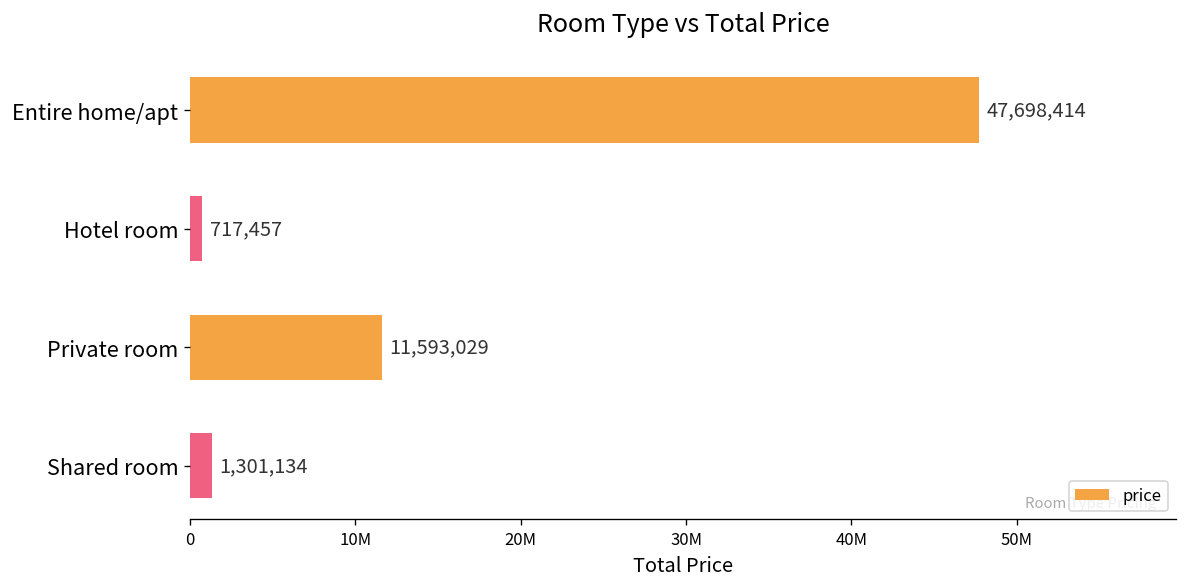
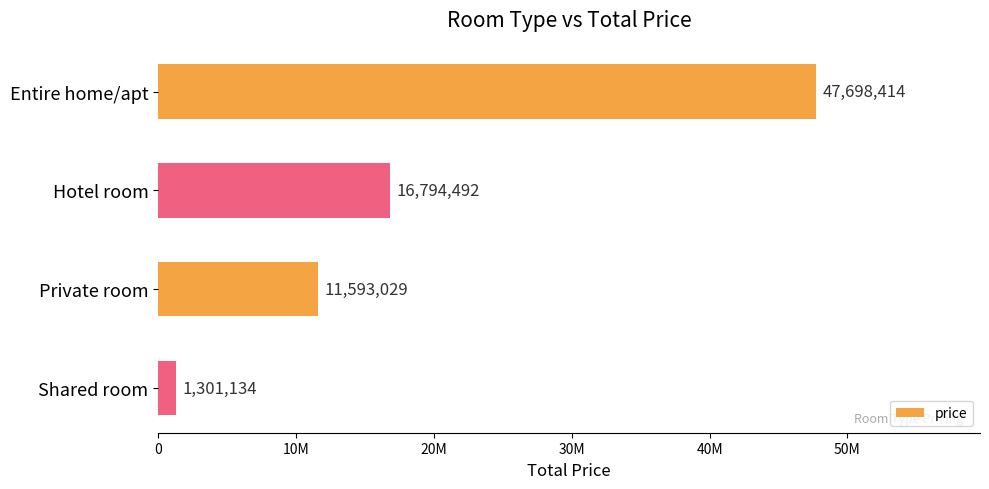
  {
    "Entire home/apt": "47,698,414",
-   "Hotel room": "717,457",
+   "Hotel room": "16,794,492",
    "Private room": "11,593,029",
    "Shared room": "1,301,134"
  }
